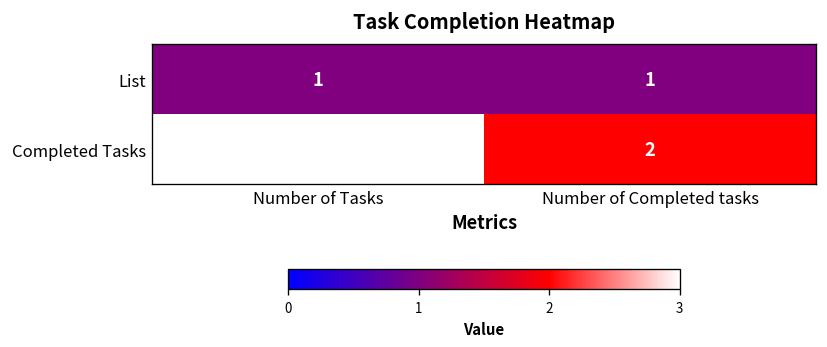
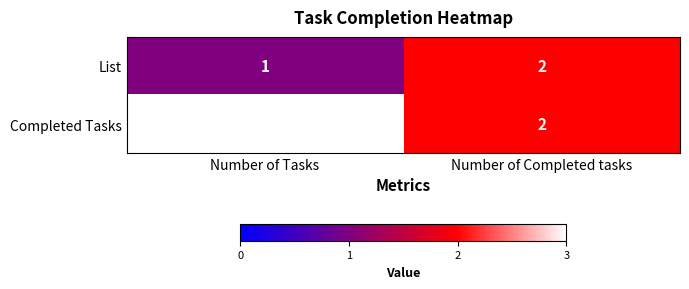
  {
    "List": {
      "Number of Tasks": 1,
-     "Number of Completed tasks": 1
+     "Number of Completed tasks": 2
    },
    "Completed Tasks": {
      "Number of Completed tasks": 2
    }
  }
